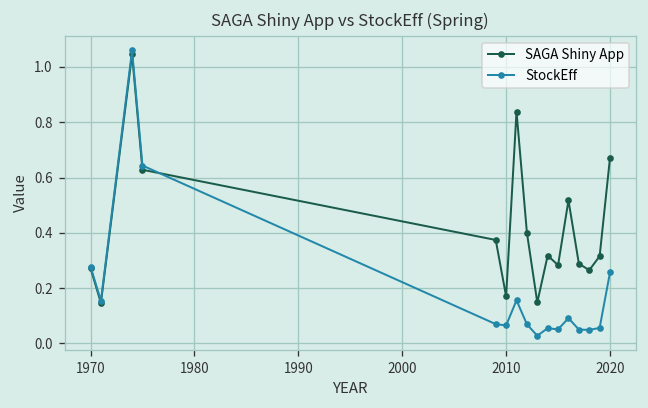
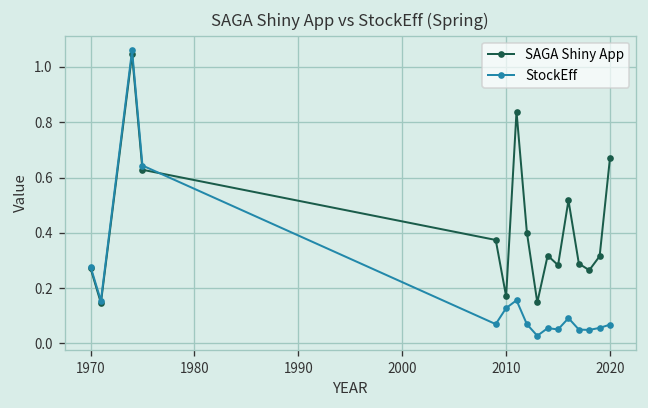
  {
    "SAGA Shiny App": {
      "2010": 0.17,
      "2020": 0.67
    },
    "StockEff": {
-     "2010": 0.07,
-     "2020": 0.26
+     "2010": 0.13,
+     "2020": 0.07
    }
  }
